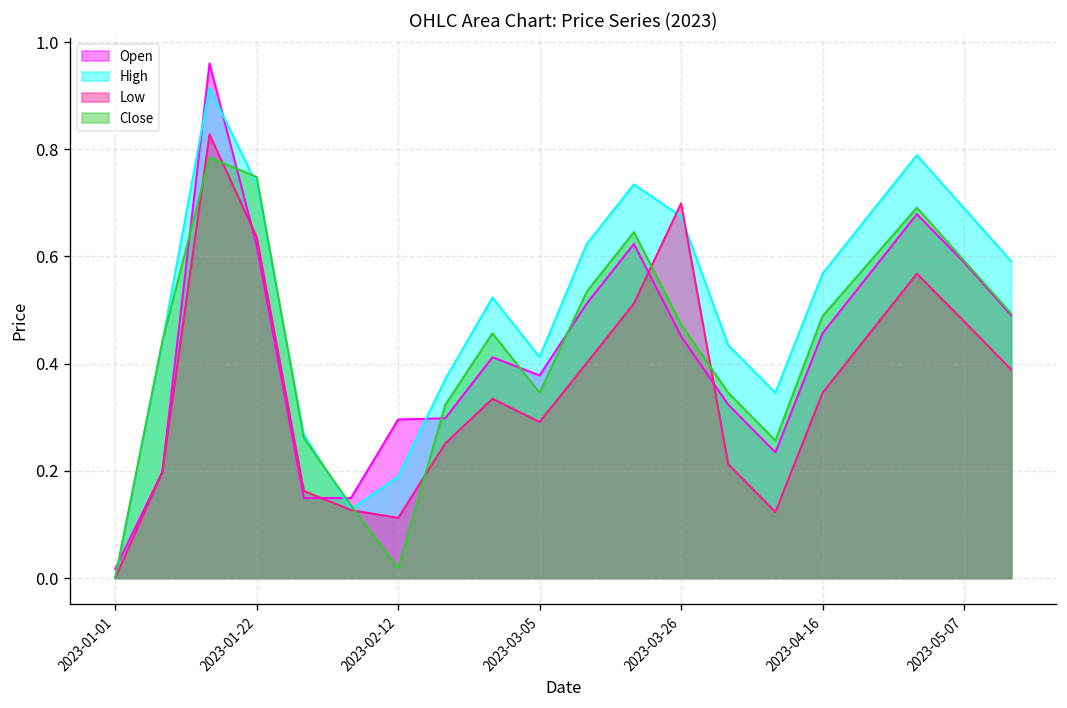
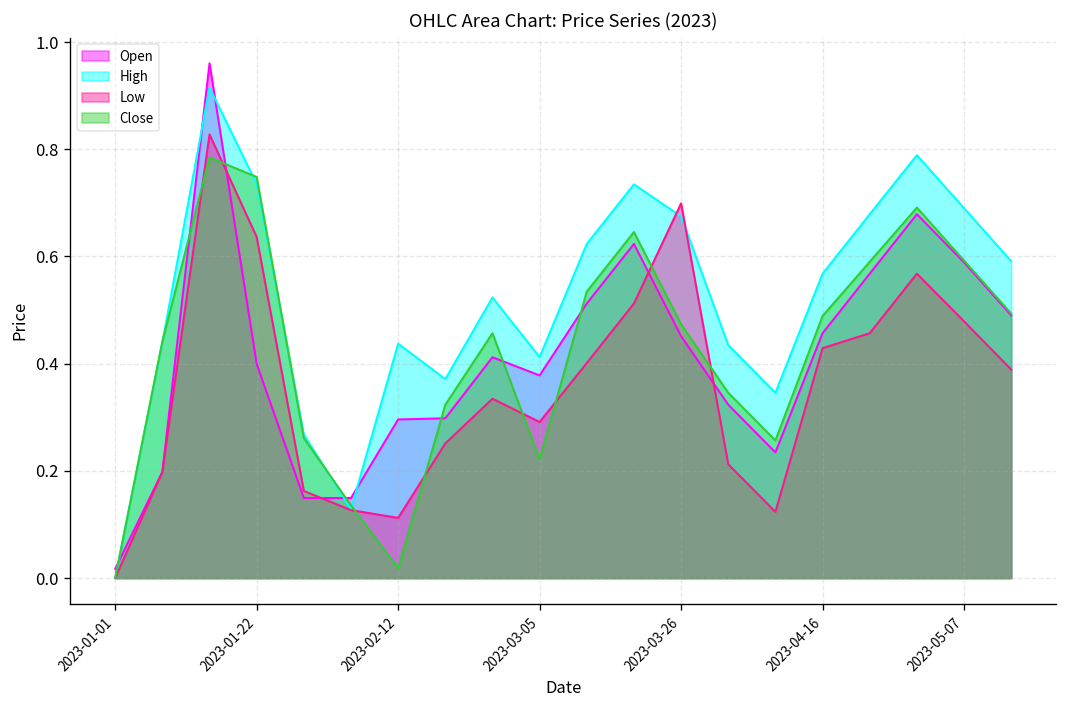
  {
    "Open": {
      "2023-01-01": 0.02,
-     "2023-01-22": 0.62,
+     "2023-01-22": 0.40,
      "2023-02-12": 0.30,
      "2023-03-05": 0.38,
      "2023-03-26": 0.45,
      "2023-04-16": 0.46
    },
    "High": {
      "2023-01-22": 0.74,
-     "2023-02-12": 0.19,
+     "2023-02-12": 0.44,
      "2023-03-05": 0.41,
      "2023-03-26": 0.67,
      "2023-04-16": 0.57,
      "2023-05-07": 0.69
    },
    "Low": {
      "2023-01-22": 0.64,
      "2023-02-12": 0.11,
      "2023-03-05": 0.29,
      "2023-03-26": 0.70,
-     "2023-04-16": 0.35,
+     "2023-04-16": 0.43,
      "2023-05-07": 0.48
    },
    "Close": {
      "2023-01-22": 0.75,
      "2023-02-12": 0.02,
-     "2023-03-05": 0.35,
+     "2023-03-05": 0.22,
      "2023-03-26": 0.47,
      "2023-04-16": 0.49
    }
  }
